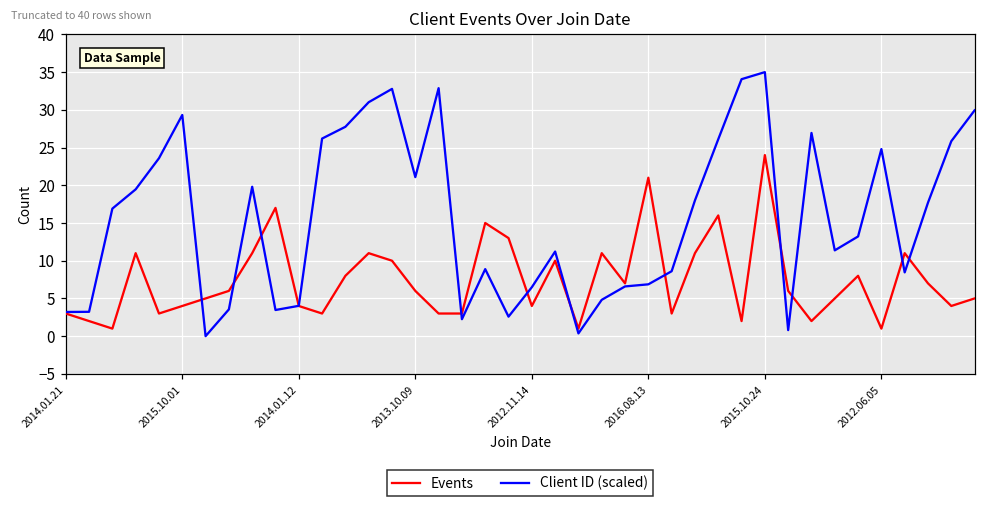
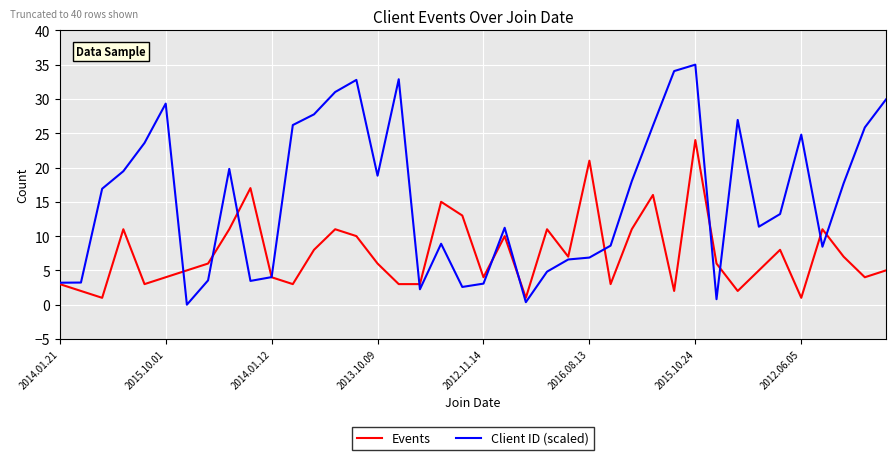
  {
    "Events": {
      "2015.10.01": 4,
      "2013.10.09": 6,
      "2012.11.14": 4,
      "2016.08.13": 21,
      "2015.10.24": 24,
      "2012.06.05": 1
    },
    "Client ID (scaled)": {
      "2015.10.01": 29,
-     "2013.10.09": 21,
-     "2012.11.14": 6,
+     "2013.10.09": 19,
+     "2012.11.14": 3,
      "2016.08.13": 7,
      "2015.10.24": 35,
      "2012.06.05": 25
    }
  }
